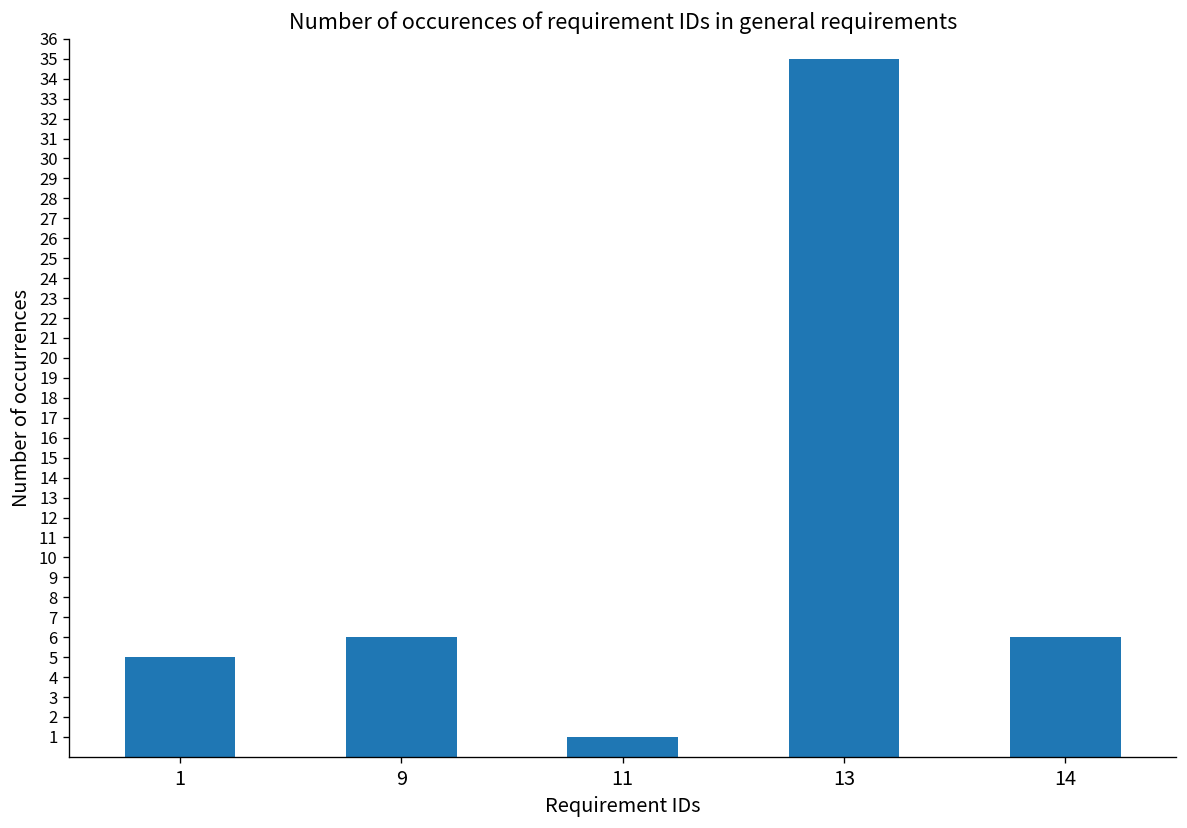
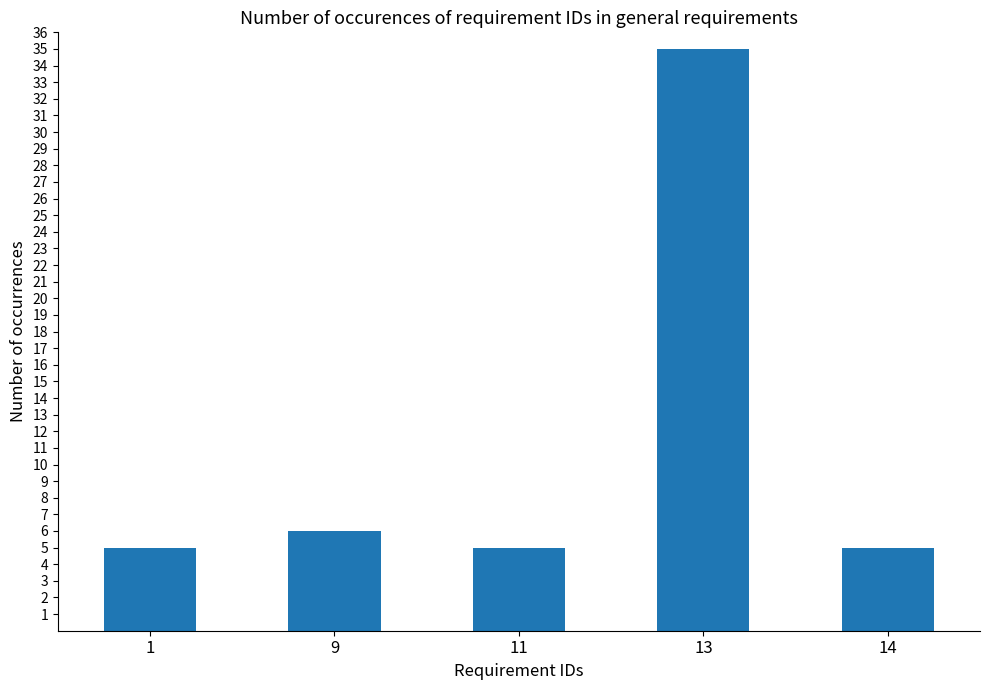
  {
    "1": 5,
    "9": 6,
-   "11": 1,
+   "11": 5,
    "13": 35,
-   "14": 6
+   "14": 5
  }
